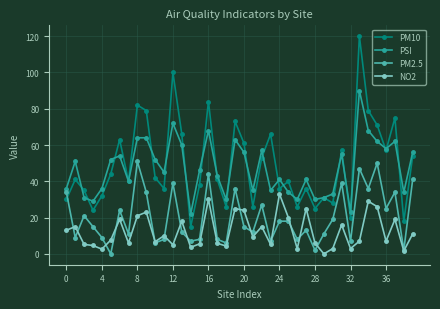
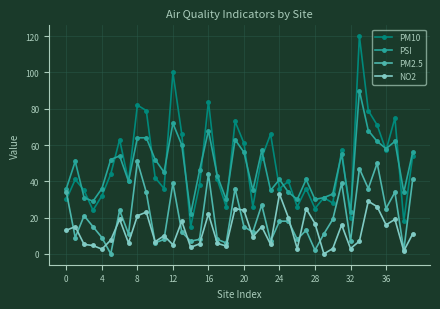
  {
    "NO2": {
      "0": 13,
      "4": 3,
      "8": 21,
      "12": 5,
-     "16": 30,
+     "16": 22,
      "20": 24,
      "24": 33,
-     "28": 6,
+     "28": 17,
      "32": 3,
-     "36": 7
+     "36": 16
    }
  }
